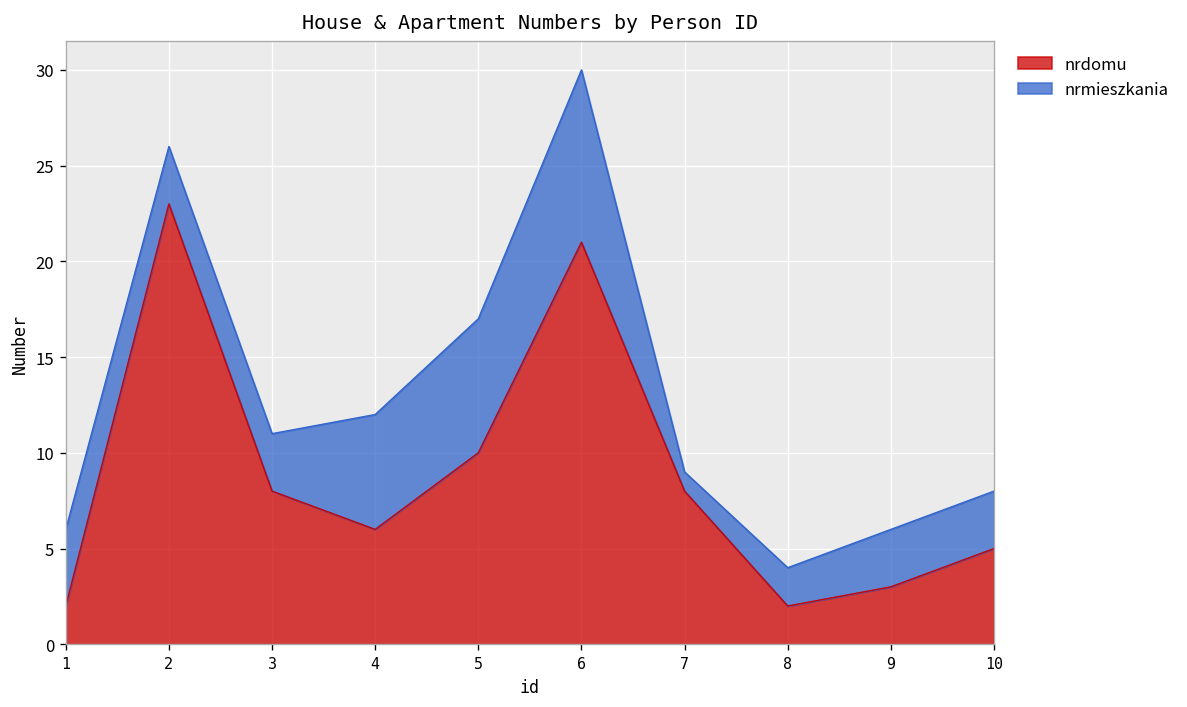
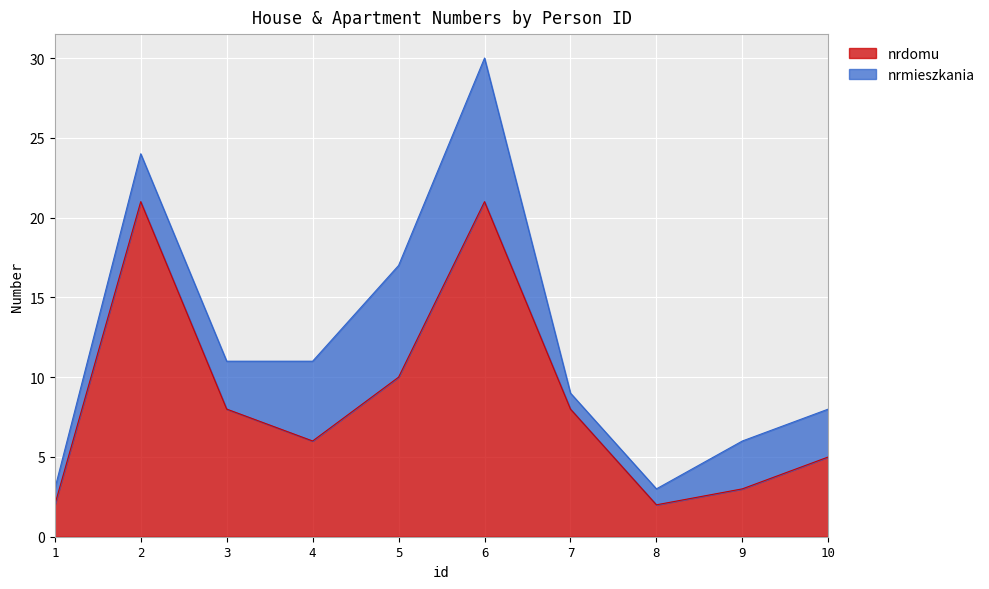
  {
    "nrdomu": {
      "1": 2,
-     "2": 23,
+     "2": 21,
      "3": 8,
      "4": 6,
      "5": 10,
      "6": 21,
      "7": 8,
      "8": 2,
      "9": 3,
      "10": 5
    },
    "nrmieszkania": {
-     "1": 4,
+     "1": 1,
      "2": 3,
      "3": 3,
-     "4": 6,
+     "4": 5,
      "5": 7,
      "6": 9,
      "7": 1,
-     "8": 2,
+     "8": 1,
      "9": 3,
      "10": 3
    }
  }
